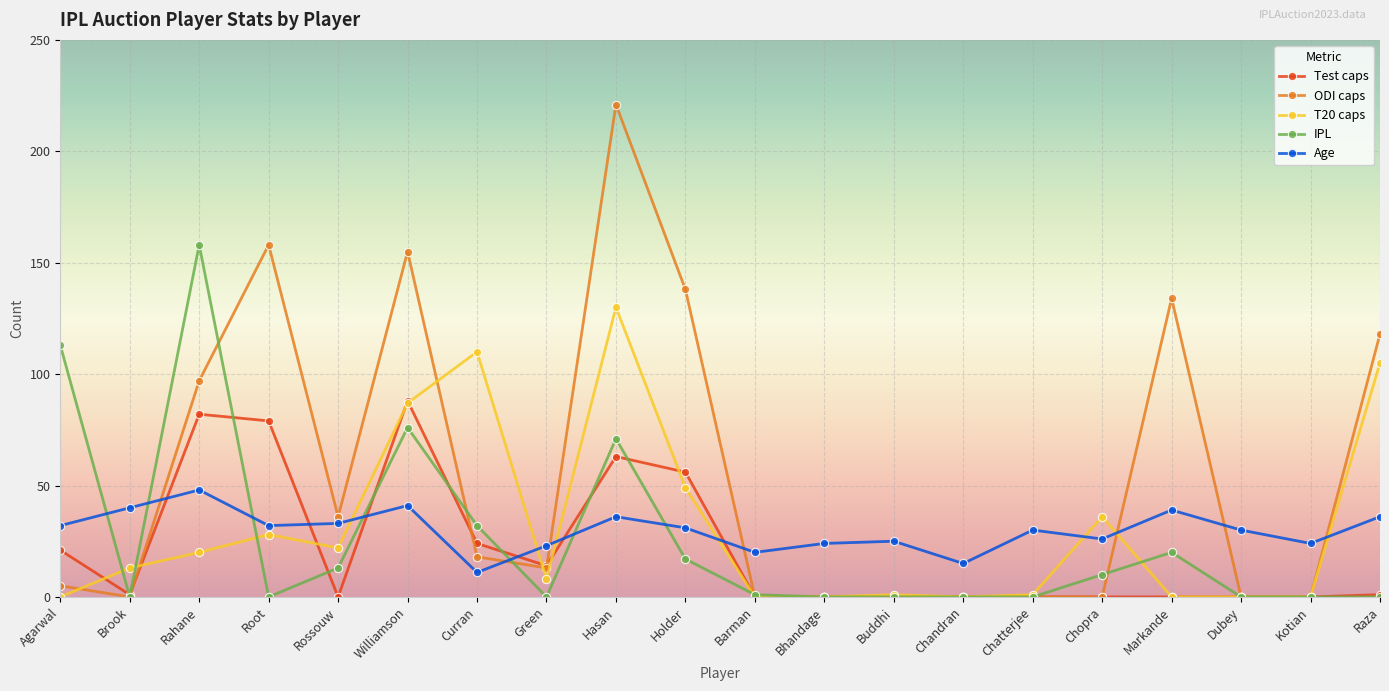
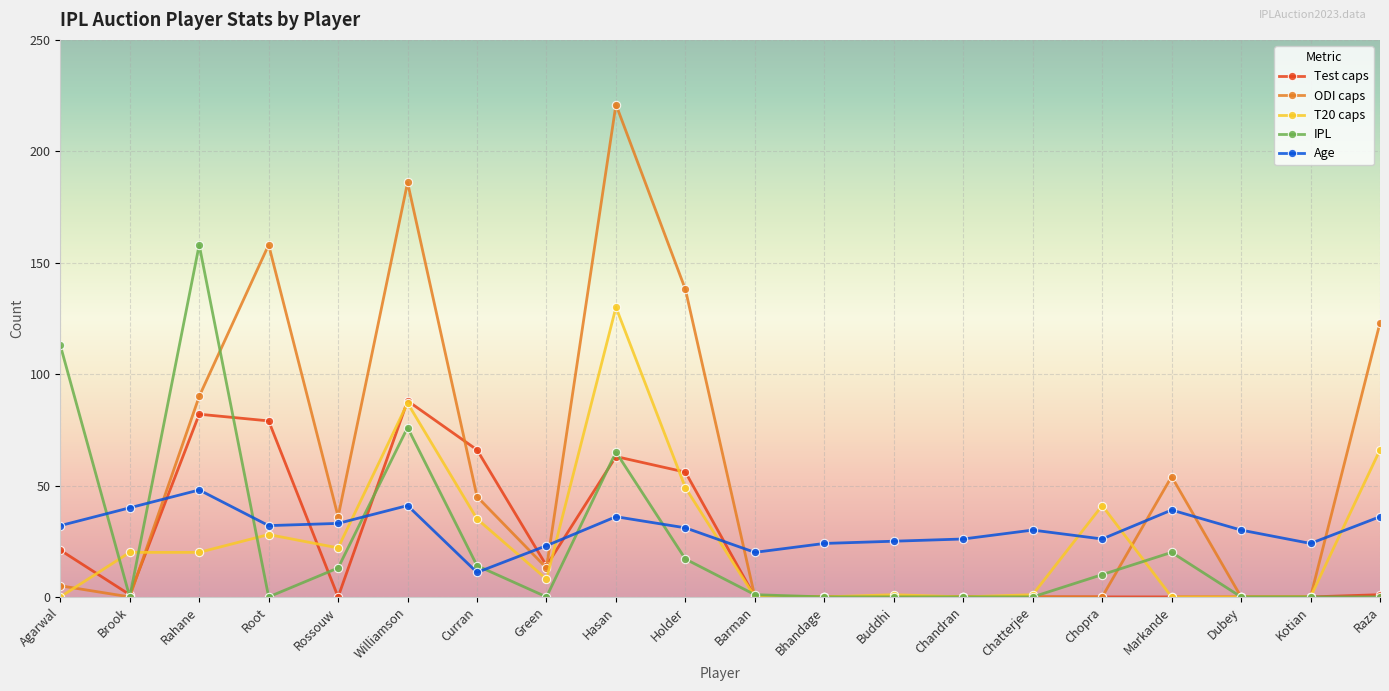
  {
    "Test caps": {
      "Agarwal": 21,
      "Rahane": 82,
      "Root": 79,
      "Rossouw": 0,
-     "Curran": 24,
+     "Curran": 66,
      "Hasan": 63,
      "Holder": 56
    },
    "ODI caps": {
      "Agarwal": 5,
-     "Rahane": 97,
+     "Rahane": 90,
      "Root": 158,
      "Rossouw": 36,
-     "Williamson": 155,
-     "Curran": 18,
+     "Williamson": 186,
+     "Curran": 45,
      "Hasan": 221,
      "Holder": 138,
-     "Markande": 134,
-     "Raza": 118
+     "Markande": 54,
+     "Raza": 123
    },
    "T20 caps": {
      "Agarwal": 0,
-     "Brook": 13,
+     "Brook": 20,
      "Rahane": 20,
      "Root": 28,
      "Rossouw": 22,
-     "Curran": 110,
+     "Curran": 35,
      "Green": 8,
      "Hasan": 130,
      "Holder": 49,
-     "Chopra": 36,
-     "Raza": 105
+     "Chopra": 41,
+     "Raza": 66
    },
    "IPL": {
      "Agarwal": 113,
      "Rahane": 158,
      "Root": 0,
      "Rossouw": 13,
      "Williamson": 76,
-     "Curran": 32,
+     "Curran": 14,
      "Green": 0,
-     "Hasan": 71,
+     "Hasan": 65,
      "Holder": 17,
      "Chopra": 10,
      "Markande": 20
    },
    "Age": {
      "Agarwal": 32,
      "Brook": 40,
      "Rahane": 48,
      "Root": 32,
      "Rossouw": 33,
      "Williamson": 41,
      "Curran": 11,
      "Green": 23,
      "Hasan": 36,
      "Holder": 31,
      "Barman": 20,
      "Bhandage": 24,
      "Buddhi": 25,
-     "Chandran": 15,
+     "Chandran": 26,
      "Chatterjee": 30,
      "Chopra": 26,
      "Markande": 39,
      "Dubey": 30,
      "Kotian": 24,
      "Raza": 36
    }
  }
